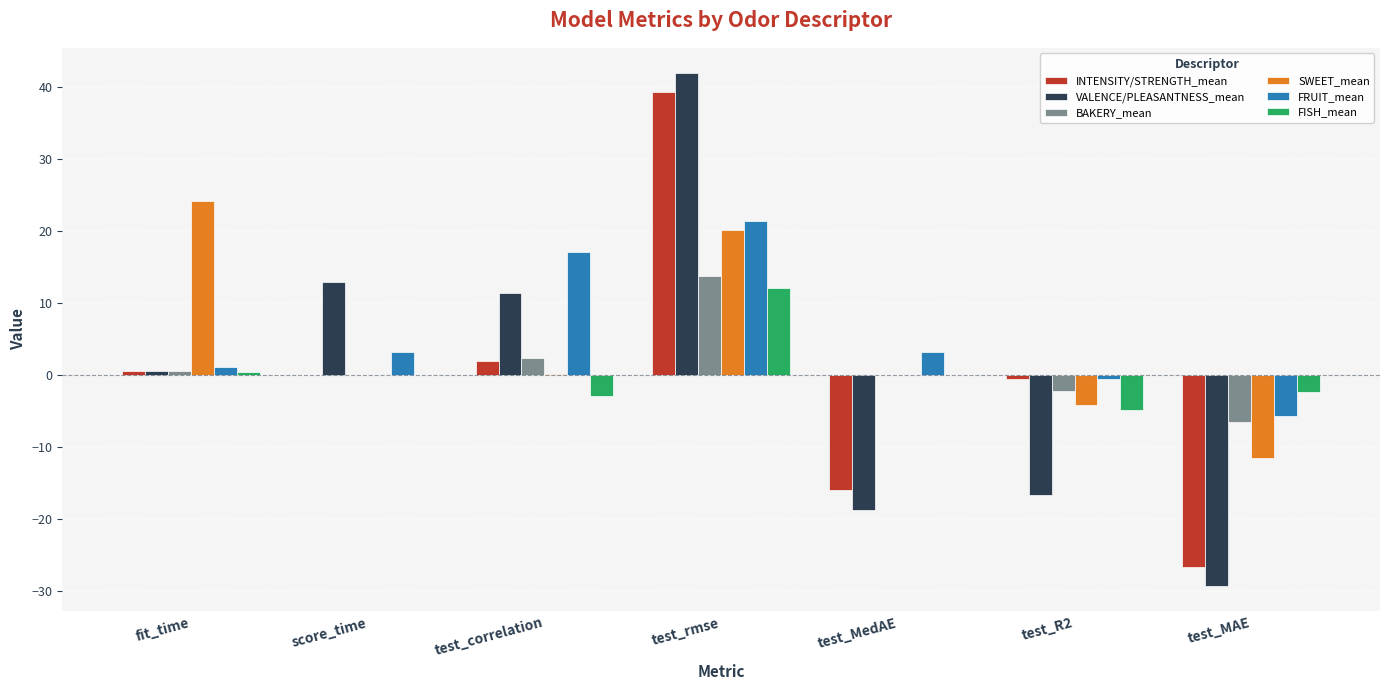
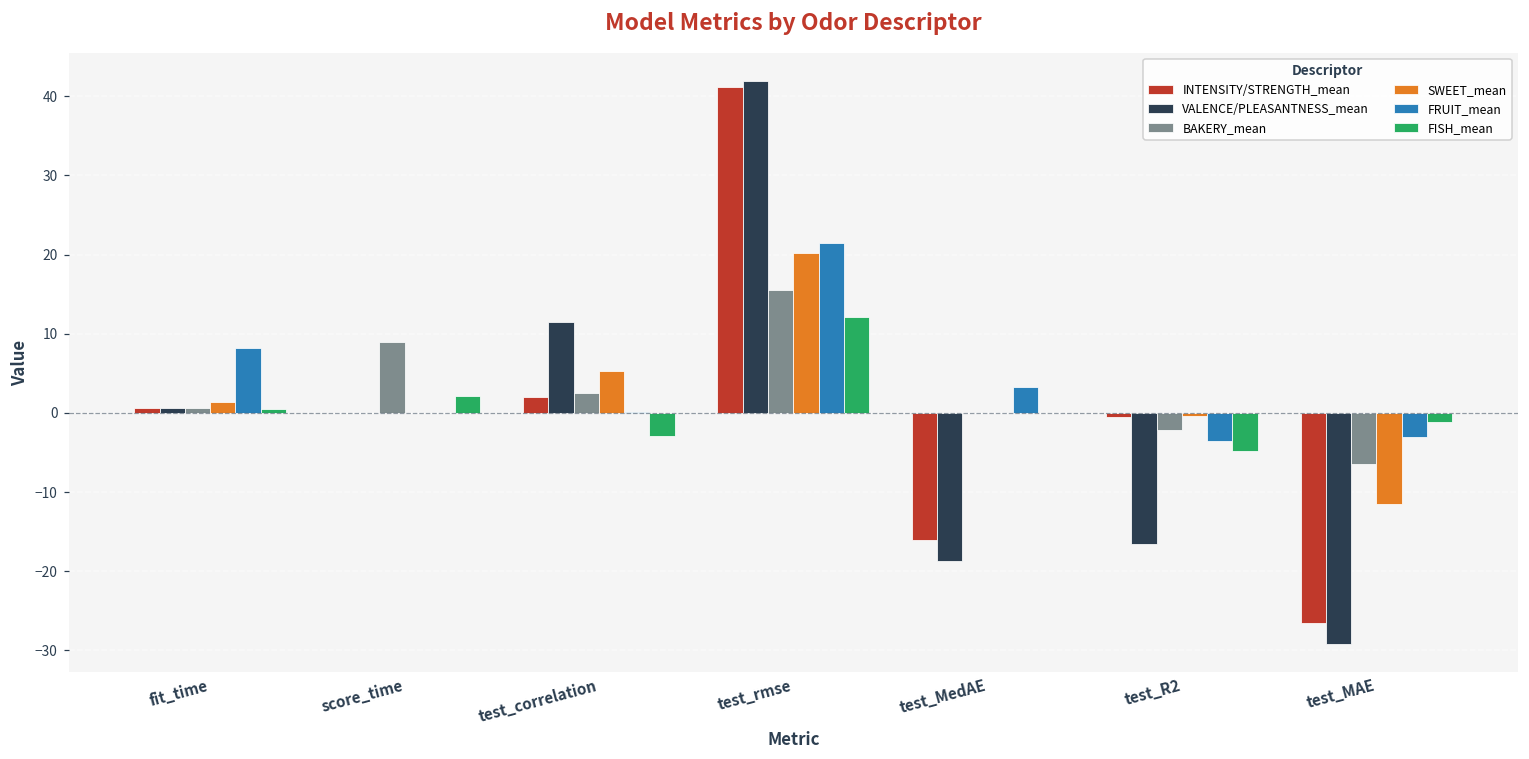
  {
    "INTENSITY/STRENGTH_mean": {
      "fit_time": 1,
      "test_correlation": 2,
-     "test_rmse": 39,
+     "test_rmse": 41,
      "test_MedAE": -16,
      "test_R2": 0,
      "test_MAE": -27
    },
    "VALENCE/PLEASANTNESS_mean": {
      "fit_time": 1,
-     "score_time": 13,
+     "score_time": 0,
      "test_correlation": 11,
      "test_rmse": 42,
      "test_MedAE": -19,
      "test_R2": -17,
      "test_MAE": -29
    },
    "BAKERY_mean": {
      "fit_time": 1,
-     "score_time": 0,
+     "score_time": 9,
      "test_correlation": 2,
-     "test_rmse": 14,
+     "test_rmse": 15,
      "test_MedAE": 0,
      "test_R2": -2,
      "test_MAE": -7
    },
    "SWEET_mean": {
-     "fit_time": 24,
-     "test_correlation": 0,
+     "fit_time": 1,
+     "test_correlation": 5,
      "test_rmse": 20,
      "test_MedAE": 0,
-     "test_R2": -4,
+     "test_R2": 0,
      "test_MAE": -11
    },
    "FRUIT_mean": {
-     "fit_time": 1,
-     "score_time": 3,
-     "test_correlation": 17,
+     "fit_time": 8,
+     "score_time": 0,
+     "test_correlation": 0,
      "test_rmse": 21,
      "test_MedAE": 3,
-     "test_R2": -1,
-     "test_MAE": -6
+     "test_R2": -4,
+     "test_MAE": -3
    },
    "FISH_mean": {
      "fit_time": 0,
-     "score_time": 0,
+     "score_time": 2,
      "test_correlation": -3,
      "test_rmse": 12,
      "test_MedAE": 0,
      "test_R2": -5,
-     "test_MAE": -2
+     "test_MAE": -1
    }
  }
